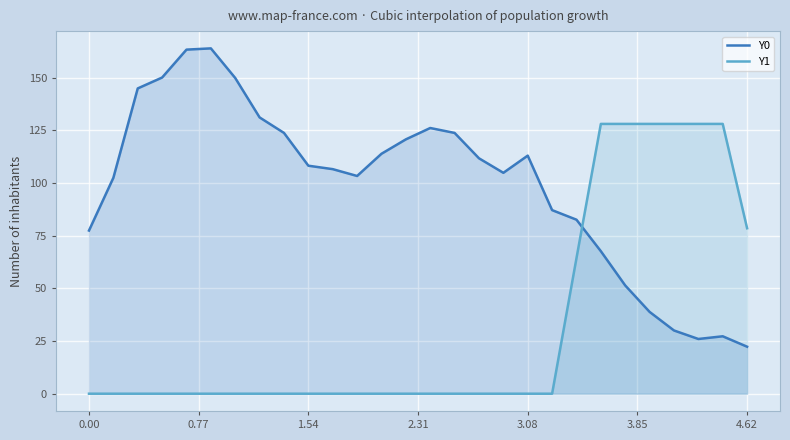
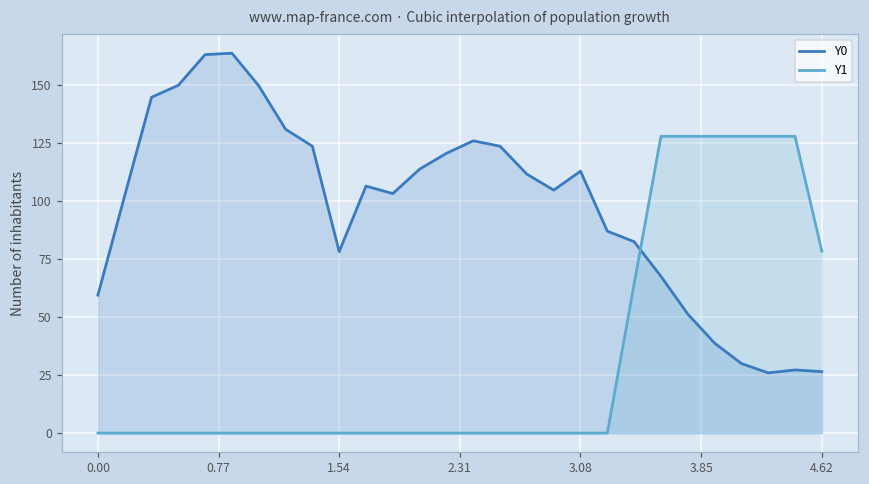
  {
    "Y0": {
-     "0.00": 77,
-     "1.54": 108,
+     "0.00": 60,
+     "1.54": 78,
      "3.08": 113,
-     "4.62": 22
+     "4.62": 27
    },
    "Y1": {
      "0.00": 0,
      "1.54": 0,
      "3.08": 0,
      "4.62": 79
    }
  }
